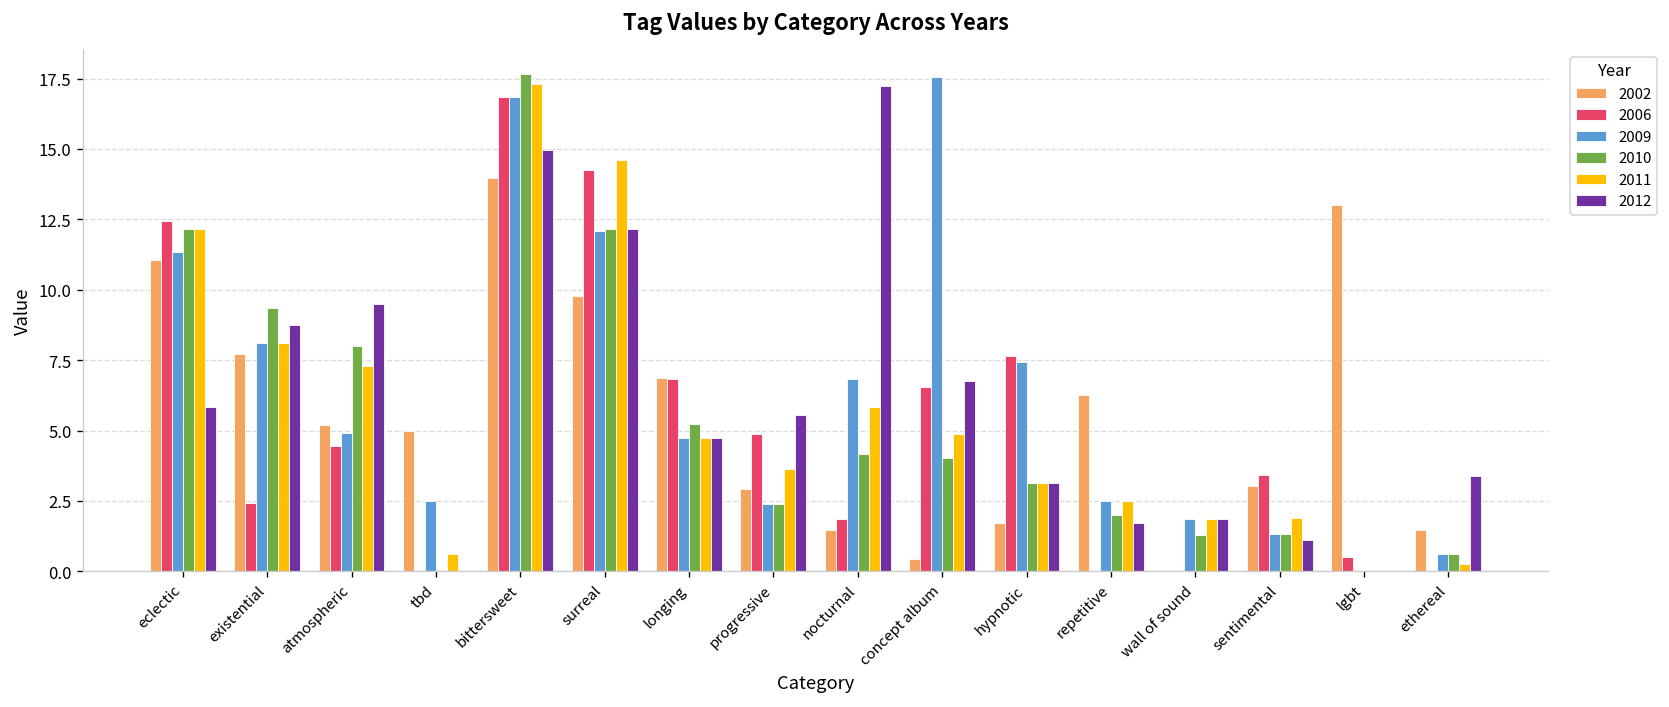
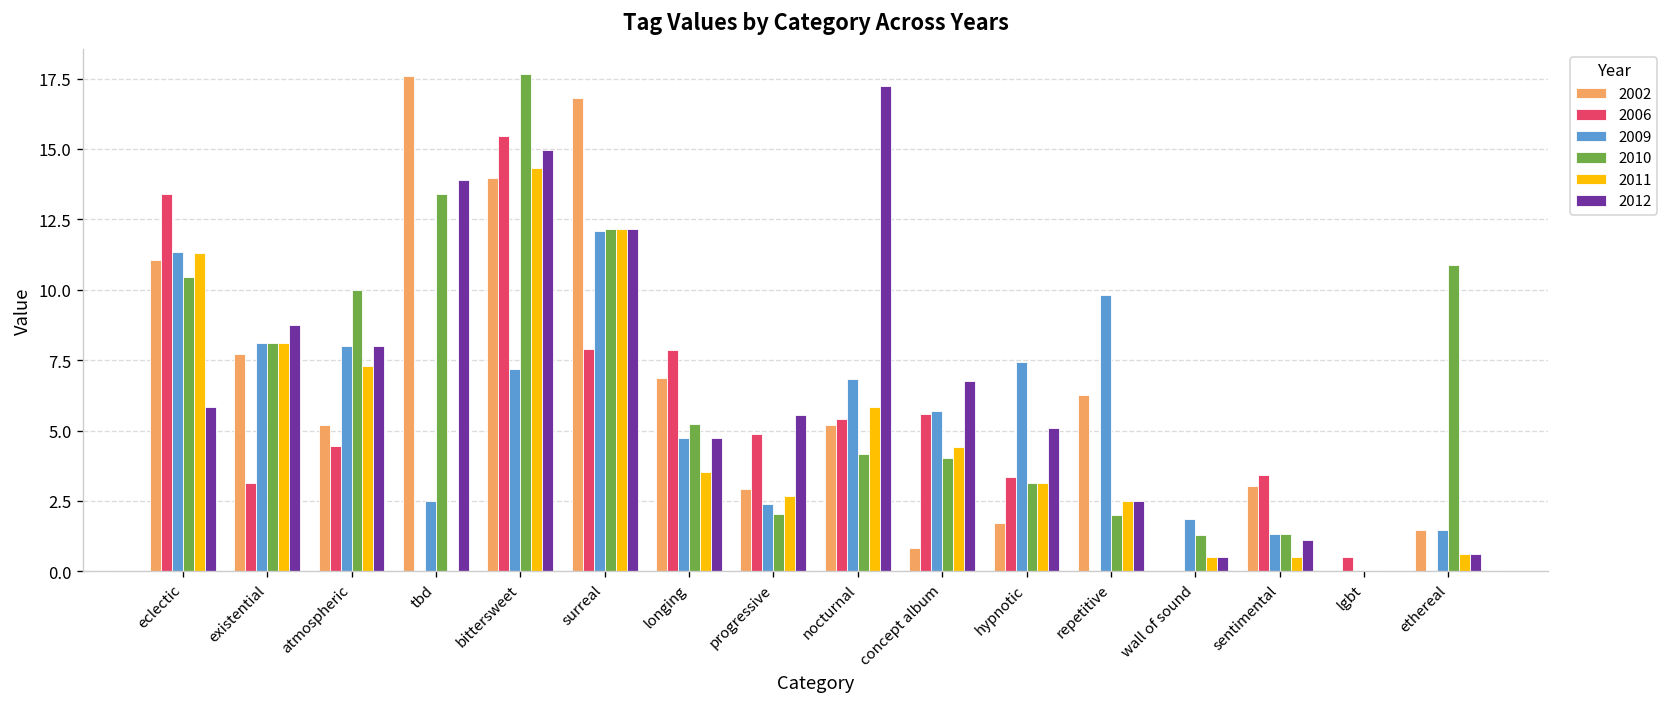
  {
    "2002": {
      "eclectic": 11.0,
      "existential": 7.7,
      "atmospheric": 5.2,
-     "tbd": 5.0,
+     "tbd": 17.6,
      "bittersweet": 14.0,
-     "surreal": 9.8,
+     "surreal": 16.8,
      "longing": 6.9,
      "progressive": 2.9,
-     "nocturnal": 1.5,
-     "concept album": 0.4,
+     "nocturnal": 5.2,
+     "concept album": 0.8,
      "hypnotic": 1.7,
      "repetitive": 6.3,
      "wall of sound": 0.0,
      "sentimental": 3.0,
-     "lgbt": 13,
+     "lgbt": 0,
      "ethereal": 1.5
    },
    "2006": {
-     "eclectic": 12.4,
-     "existential": 2.4,
+     "eclectic": 13.4,
+     "existential": 3.1,
      "atmospheric": 4.5,
      "tbd": 0.0,
-     "bittersweet": 16.8,
-     "surreal": 14.3,
-     "longing": 6.8,
+     "bittersweet": 15.5,
+     "surreal": 7.9,
+     "longing": 7.9,
      "progressive": 4.9,
-     "nocturnal": 1.8,
-     "concept album": 6.5,
-     "hypnotic": 7.6,
+     "nocturnal": 5.4,
+     "concept album": 5.6,
+     "hypnotic": 3.3,
      "repetitive": 0.0,
      "wall of sound": 0.0,
      "sentimental": 3.4,
      "lgbt": 0.5,
      "ethereal": 0.0
    },
    "2009": {
      "eclectic": 11.3,
      "existential": 8.1,
-     "atmospheric": 4.9,
+     "atmospheric": 8.0,
      "tbd": 2.5,
-     "bittersweet": 16.8,
+     "bittersweet": 7.2,
      "surreal": 12.1,
      "longing": 4.8,
      "progressive": 2.4,
      "nocturnal": 6.8,
-     "concept album": 17.6,
+     "concept album": 5.7,
      "hypnotic": 7.4,
-     "repetitive": 2.5,
+     "repetitive": 9.8,
      "wall of sound": 1.9,
      "sentimental": 1.3,
      "lgbt": 0.0,
-     "ethereal": 0.6
+     "ethereal": 1.5
    },
    "2010": {
-     "eclectic": 12.2,
-     "existential": 9.4,
-     "atmospheric": 8,
-     "tbd": 0.0,
+     "eclectic": 10.4,
+     "existential": 8.1,
+     "atmospheric": 10,
+     "tbd": 13.4,
      "bittersweet": 17.7,
      "surreal": 12.2,
      "longing": 5.2,
-     "progressive": 2.4,
+     "progressive": 2.0,
      "nocturnal": 4.2,
      "concept album": 4.0,
      "hypnotic": 3.1,
      "repetitive": 2.0,
      "wall of sound": 1.3,
      "sentimental": 1.3,
      "lgbt": 0.0,
-     "ethereal": 0.6
+     "ethereal": 10.9
    },
    "2011": {
-     "eclectic": 12.2,
+     "eclectic": 11.3,
      "existential": 8.1,
      "atmospheric": 7.3,
-     "tbd": 0.6,
-     "bittersweet": 17.3,
-     "surreal": 14.6,
-     "longing": 4.8,
-     "progressive": 3.6,
+     "tbd": 0.0,
+     "bittersweet": 14.3,
+     "surreal": 12.2,
+     "longing": 3.5,
+     "progressive": 2.7,
      "nocturnal": 5.8,
-     "concept album": 4.9,
+     "concept album": 4.4,
      "hypnotic": 3.1,
      "repetitive": 2.5,
-     "wall of sound": 1.9,
-     "sentimental": 1.9,
+     "wall of sound": 0.5,
+     "sentimental": 0.5,
      "lgbt": 0.0,
-     "ethereal": 0.2
+     "ethereal": 0.6
    },
    "2012": {
      "eclectic": 5.9,
      "existential": 8.8,
-     "atmospheric": 9.5,
-     "tbd": 0.0,
+     "atmospheric": 8.0,
+     "tbd": 13.9,
      "bittersweet": 15.0,
      "surreal": 12.2,
      "longing": 4.8,
      "progressive": 5.6,
      "nocturnal": 17.2,
      "concept album": 6.8,
-     "hypnotic": 3.1,
-     "repetitive": 1.7,
-     "wall of sound": 1.9,
+     "hypnotic": 5.1,
+     "repetitive": 2.5,
+     "wall of sound": 0.5,
      "sentimental": 1.1,
      "lgbt": 0.0,
-     "ethereal": 3.4
+     "ethereal": 0.6
    }
  }
